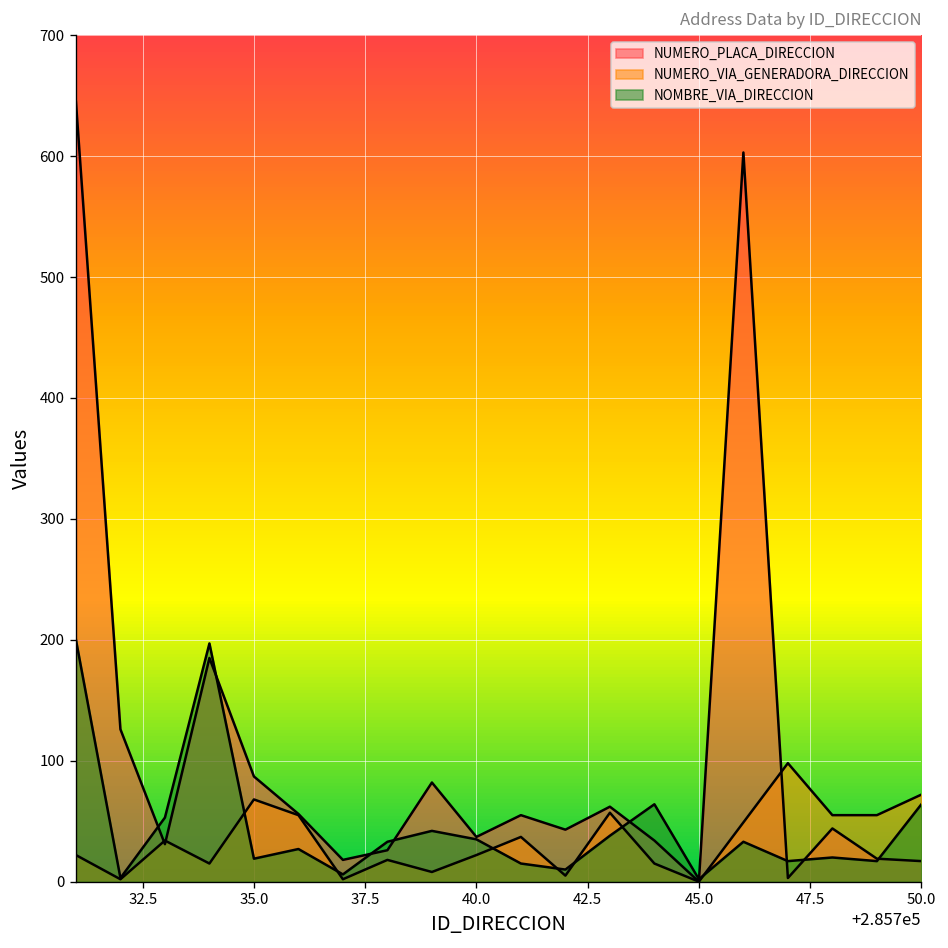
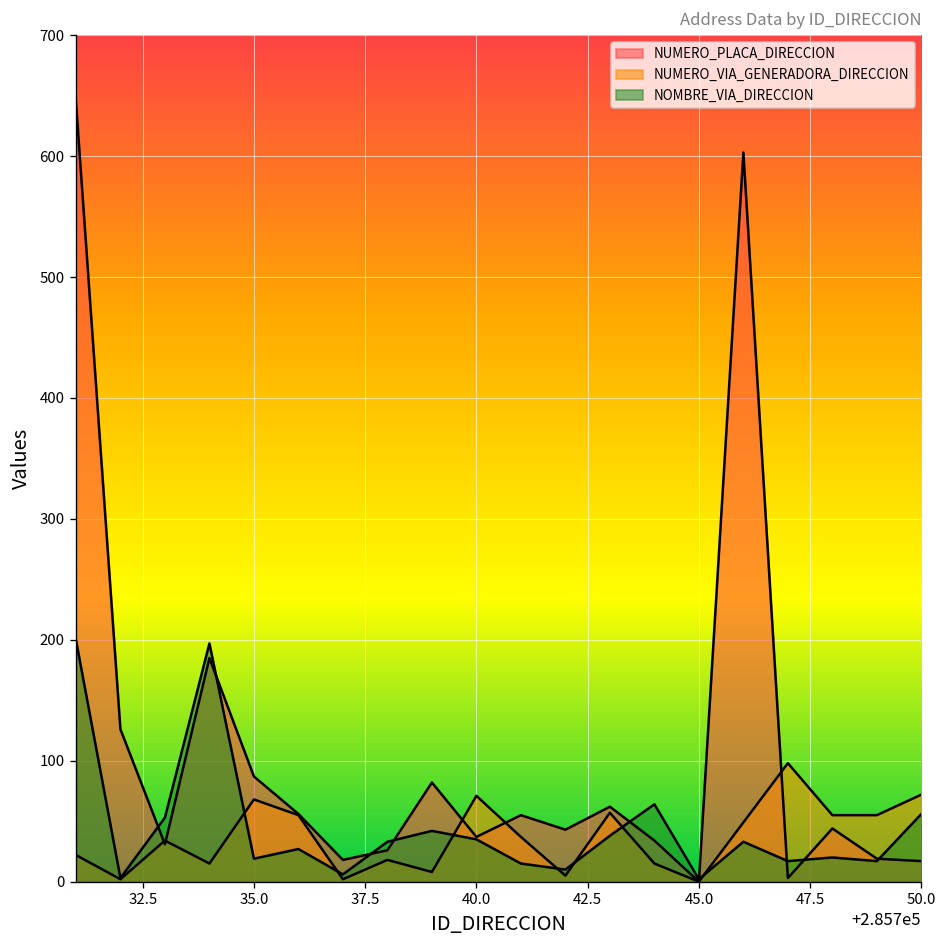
  {
    "NUMERO_PLACA_DIRECCION": {
      "35.0": 87,
      "50.0": 17
    },
    "NUMERO_VIA_GENERADORA_DIRECCION": {
      "35.0": 68,
-     "40.0": 22,
+     "40.0": 71,
      "50.0": 72
    },
    "NOMBRE_VIA_DIRECCION": {
      "35.0": 19,
-     "50.0": 64
+     "50.0": 56
    }
  }
